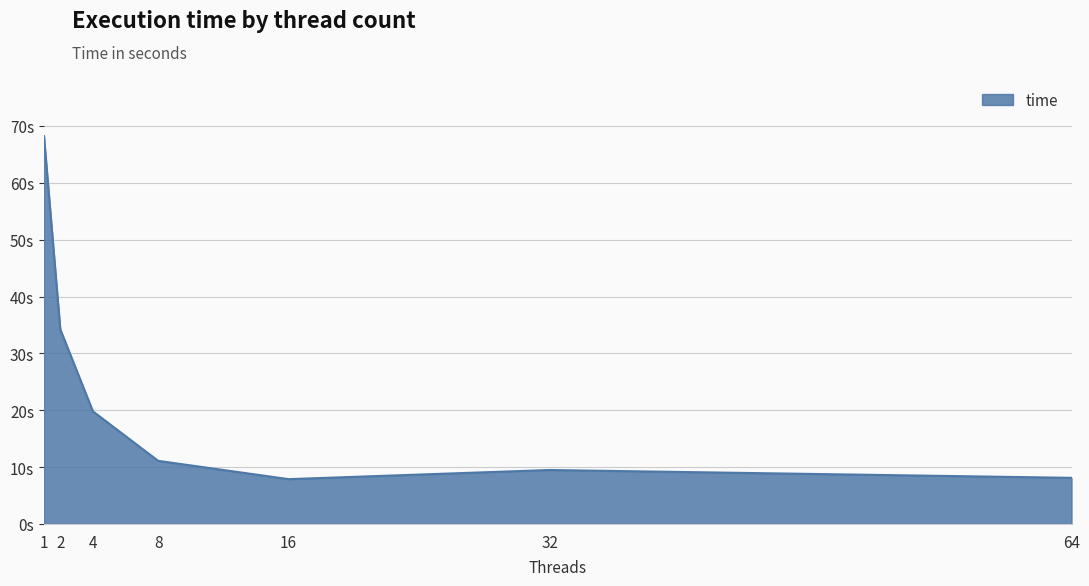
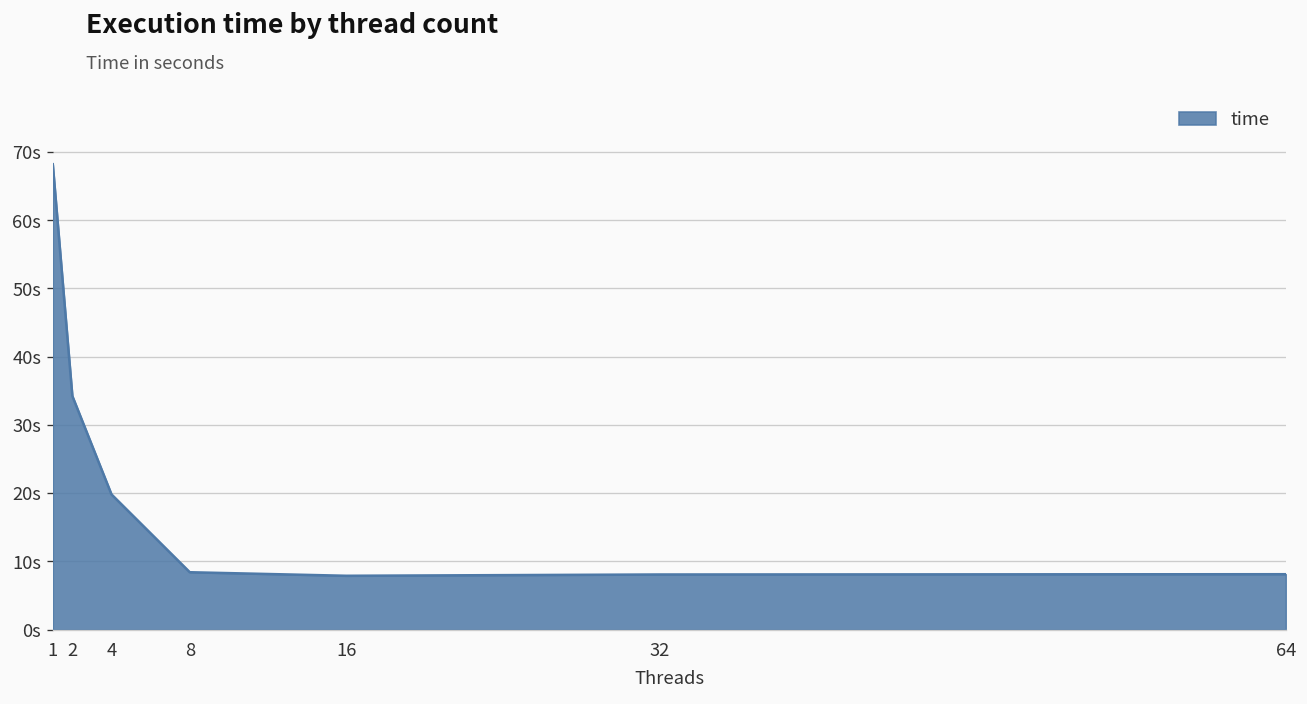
  {
    "1": "68s",
    "2": "34s",
    "4": "20s",
-   "8": "11s",
+   "8": "8s",
    "16": "8s",
-   "32": "9s",
+   "32": "8s",
    "64": "8s"
  }
